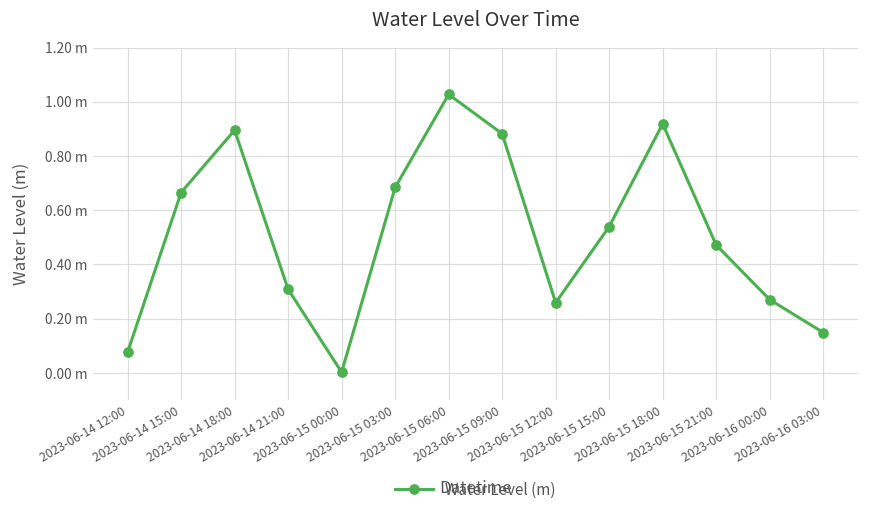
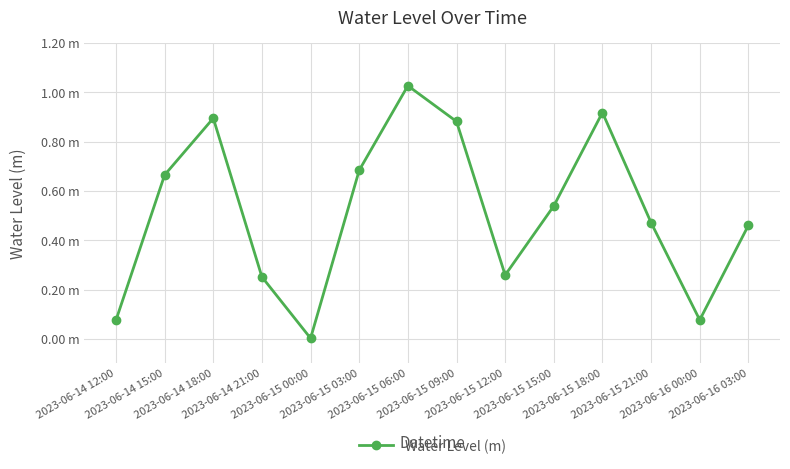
  {
    "2023-06-14 12:00": "0.08 m",
    "2023-06-14 15:00": "0.67 m",
    "2023-06-14 18:00": "0.90 m",
-   "2023-06-14 21:00": "0.31 m",
+   "2023-06-14 21:00": "0.25 m",
    "2023-06-15 00:00": "0.00 m",
    "2023-06-15 03:00": "0.68 m",
    "2023-06-15 06:00": "1.03 m",
    "2023-06-15 09:00": "0.88 m",
    "2023-06-15 12:00": "0.26 m",
    "2023-06-15 15:00": "0.54 m",
    "2023-06-15 18:00": "0.92 m",
    "2023-06-15 21:00": "0.47 m",
-   "2023-06-16 00:00": "0.27 m",
-   "2023-06-16 03:00": "0.15 m"
+   "2023-06-16 00:00": "0.08 m",
+   "2023-06-16 03:00": "0.46 m"
  }
